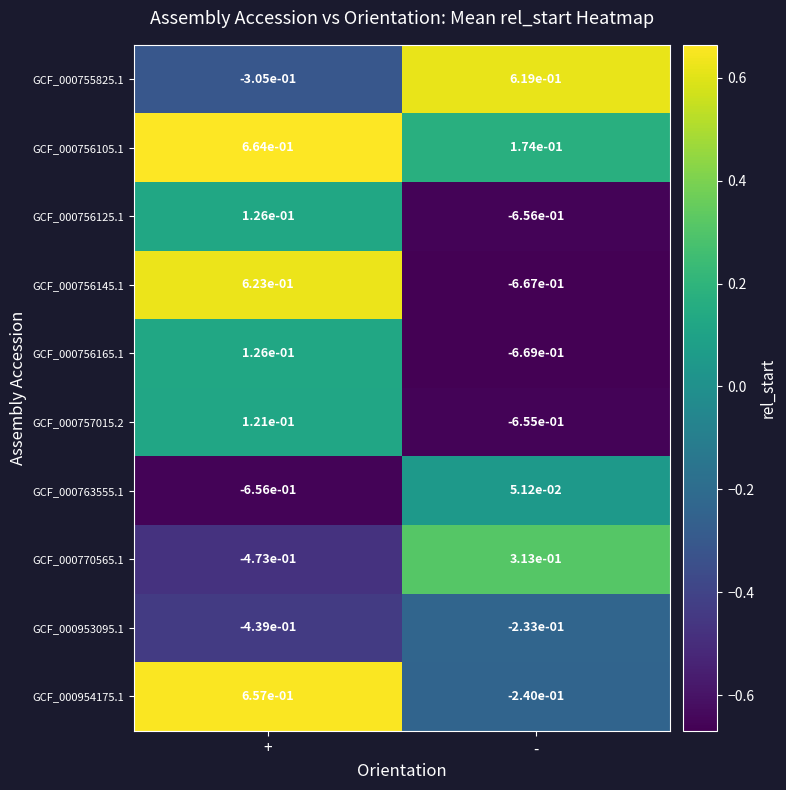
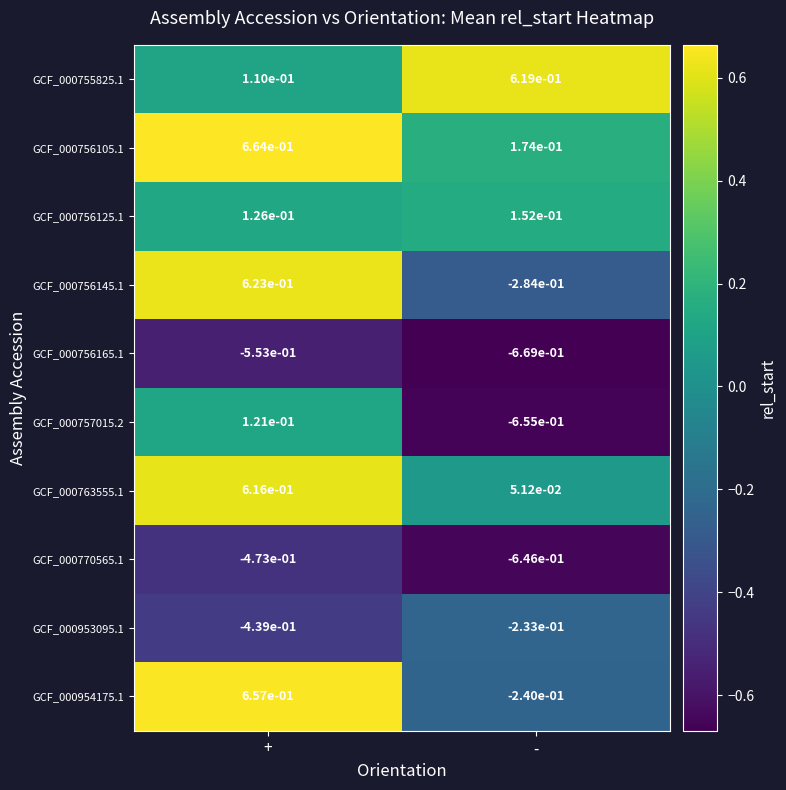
  {
    "GCF_000755825.1": {
-     "+": "-3.05e-01",
+     "+": "1.10e-01",
      "-": "6.19e-01"
    },
    "GCF_000756105.1": {
      "+": "6.64e-01",
      "-": "1.74e-01"
    },
    "GCF_000756125.1": {
      "+": "1.26e-01",
-     "-": "-6.56e-01"
+     "-": "1.52e-01"
    },
    "GCF_000756145.1": {
      "+": "6.23e-01",
-     "-": "-6.67e-01"
+     "-": "-2.84e-01"
    },
    "GCF_000756165.1": {
-     "+": "1.26e-01",
+     "+": "-5.53e-01",
      "-": "-6.69e-01"
    },
    "GCF_000757015.2": {
      "+": "1.21e-01",
      "-": "-6.55e-01"
    },
    "GCF_000763555.1": {
-     "+": "-6.56e-01",
+     "+": "6.16e-01",
      "-": "5.12e-02"
    },
    "GCF_000770565.1": {
      "+": "-4.73e-01",
-     "-": "3.13e-01"
+     "-": "-6.46e-01"
    },
    "GCF_000953095.1": {
      "+": "-4.39e-01",
      "-": "-2.33e-01"
    },
    "GCF_000954175.1": {
      "+": "6.57e-01",
      "-": "-2.40e-01"
    }
  }
